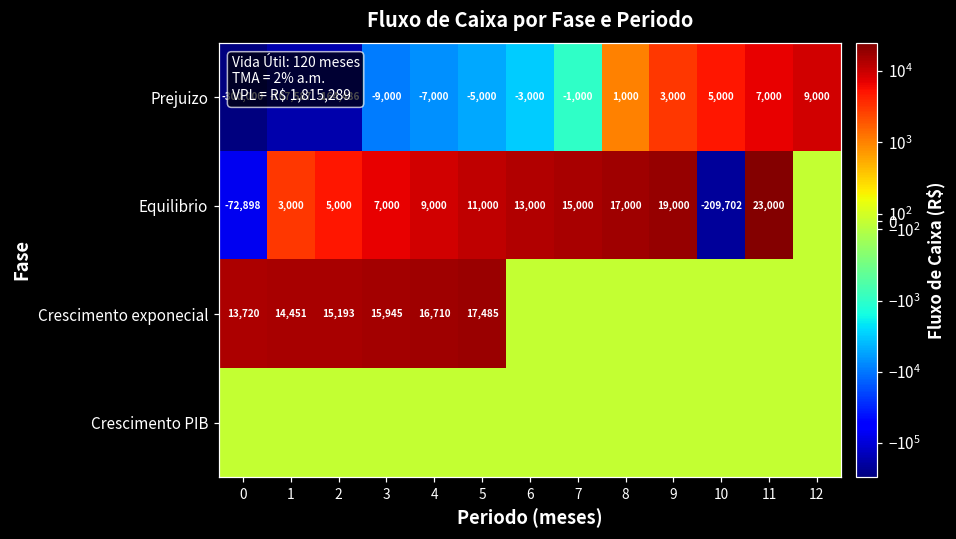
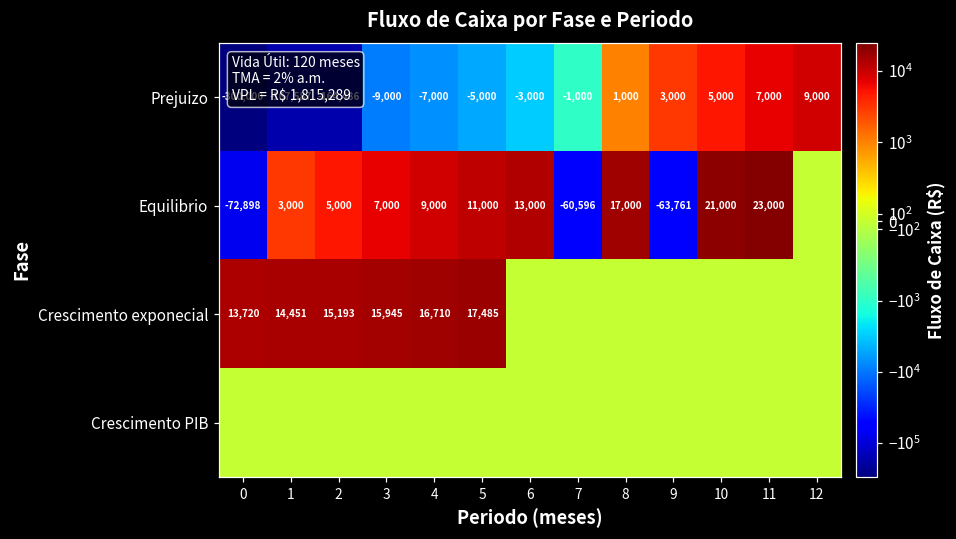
  {
    "Prejuizo": {
      "3": "-9,000",
      "4": "-7,000",
      "5": "-5,000",
      "6": "-3,000",
      "7": "-1,000",
      "8": "1,000",
      "9": "3,000",
      "10": "5,000",
      "11": "7,000",
      "12": "9,000"
    },
    "Equilibrio": {
      "0": "-72,898",
      "1": "3,000",
      "2": "5,000",
      "3": "7,000",
      "4": "9,000",
      "5": "11,000",
      "6": "13,000",
-     "7": "15,000",
+     "7": "-60,596",
      "8": "17,000",
-     "9": "19,000",
-     "10": "-209,702",
+     "9": "-63,761",
+     "10": "21,000",
      "11": "23,000"
    },
    "Crescimento exponecial": {
      "0": "13,720",
      "1": "14,451",
      "2": "15,193",
      "3": "15,945",
      "4": "16,710",
      "5": "17,485"
    }
  }
